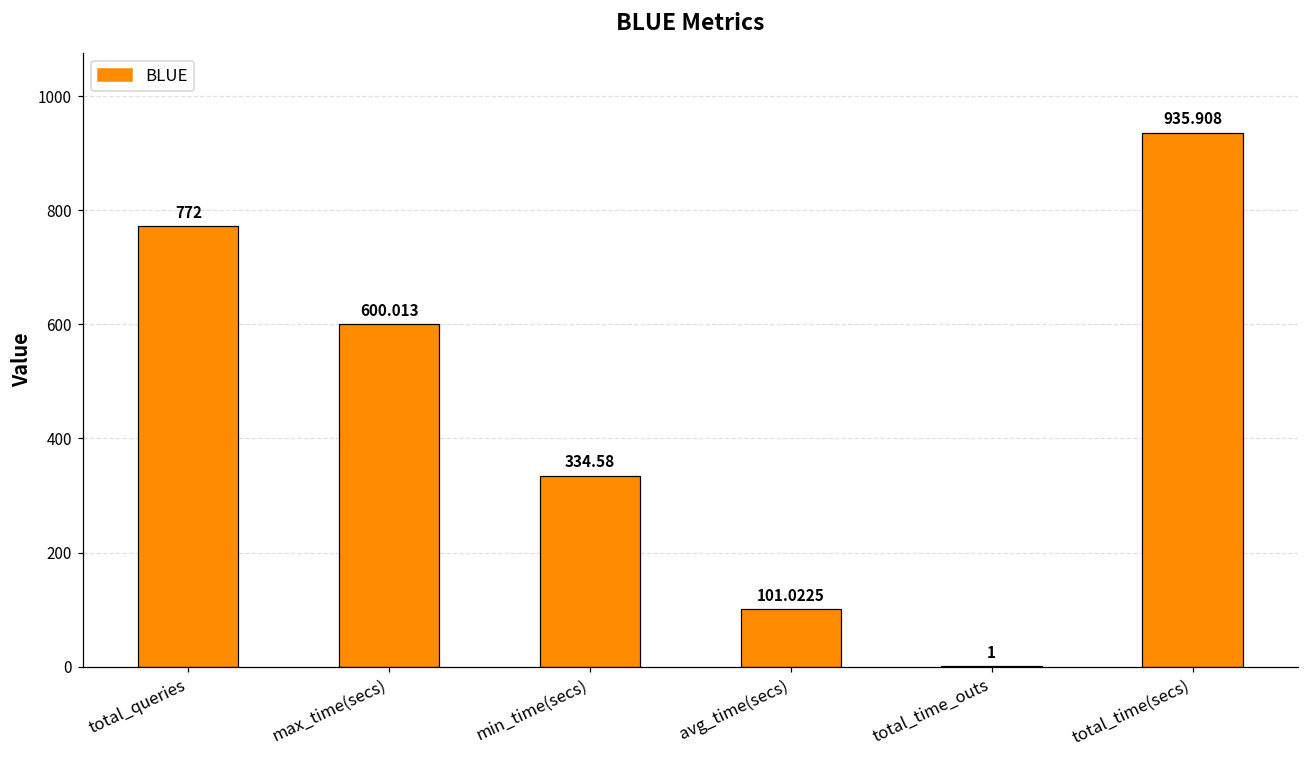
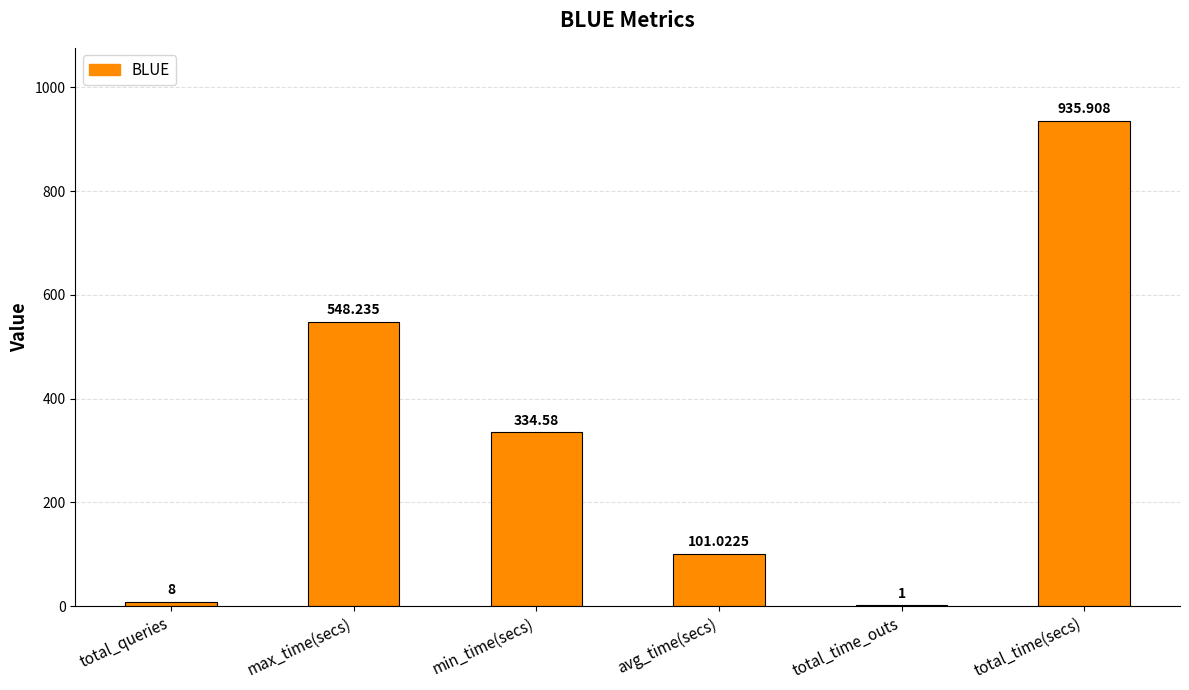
  {
-   "total_queries": 772,
-   "max_time(secs)": 600.013,
+   "total_queries": 8,
+   "max_time(secs)": 548.235,
    "min_time(secs)": 334.58,
    "avg_time(secs)": 101.0225,
    "total_time_outs": 1,
    "total_time(secs)": 935.908
  }
